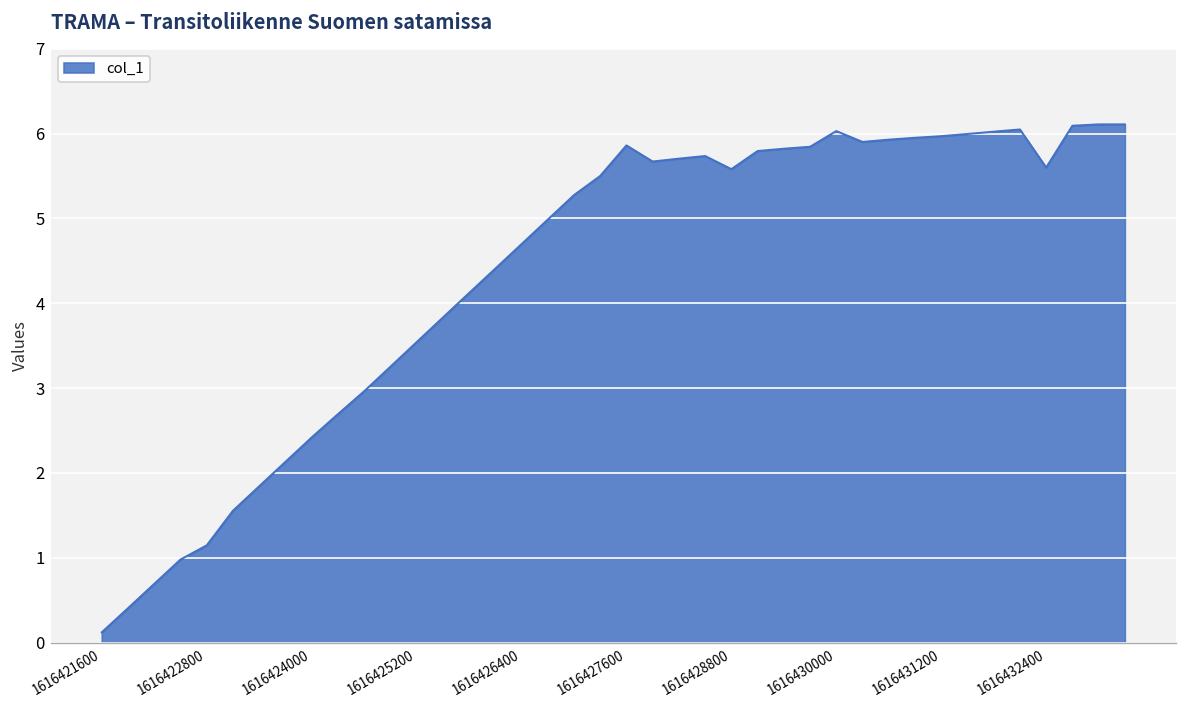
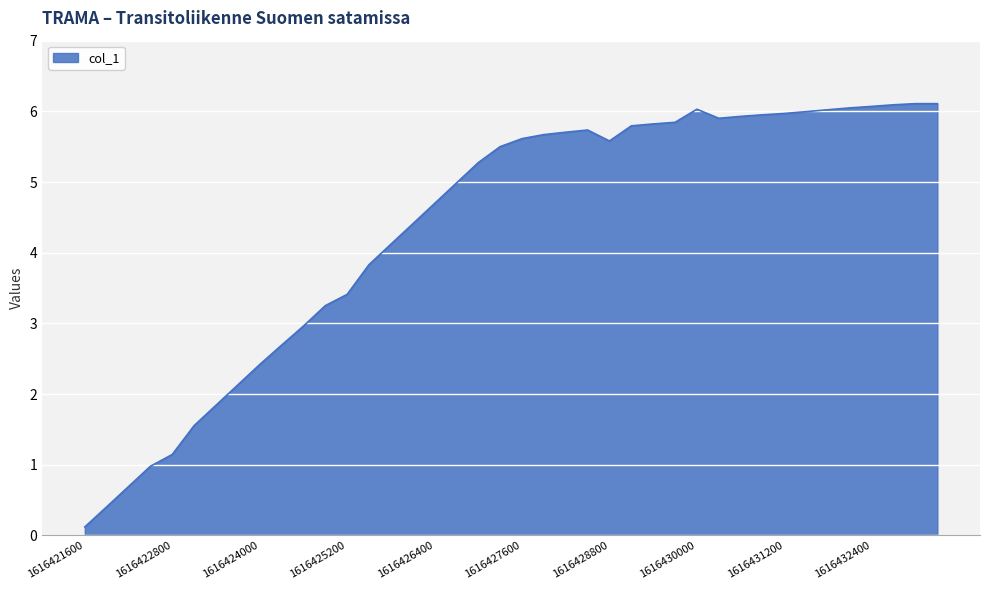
  {
    "1616421600": 0.1,
    "1616422800": 1.1,
    "1616424000": 2.4,
-   "1616425200": 3.5,
+   "1616425200": 3.4,
    "1616426400": 4.7,
-   "1616427600": 5.9,
+   "1616427600": 5.6,
    "1616428800": 5.6,
    "1616430000": 6.0,
    "1616431200": 6.0,
-   "1616432400": 5.6
+   "1616432400": 6.1
  }
